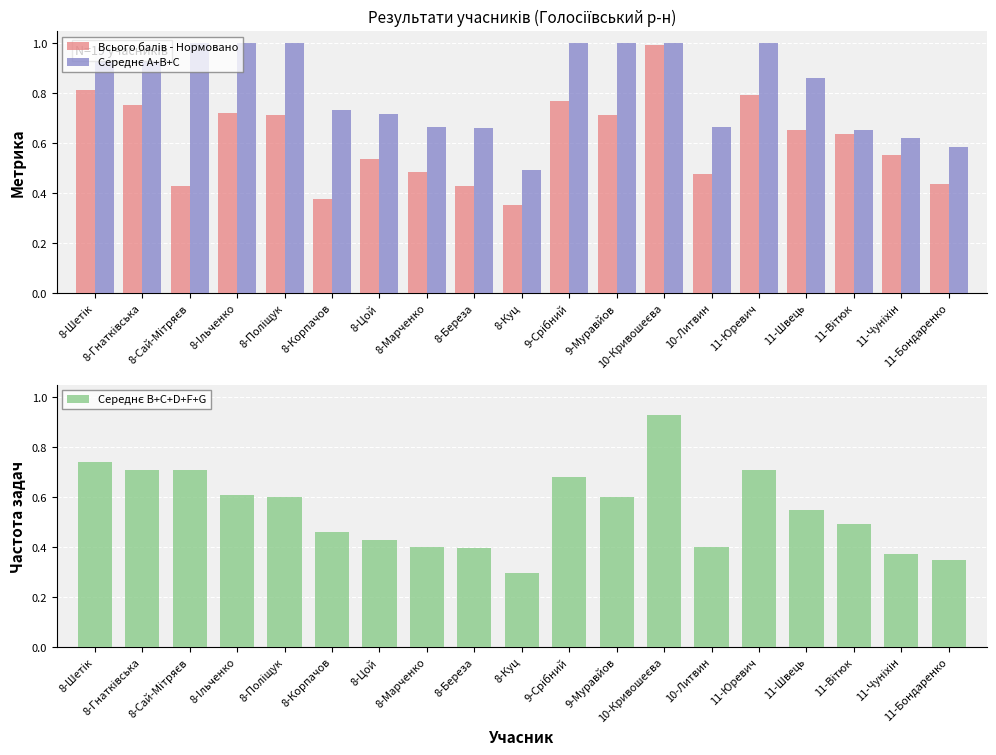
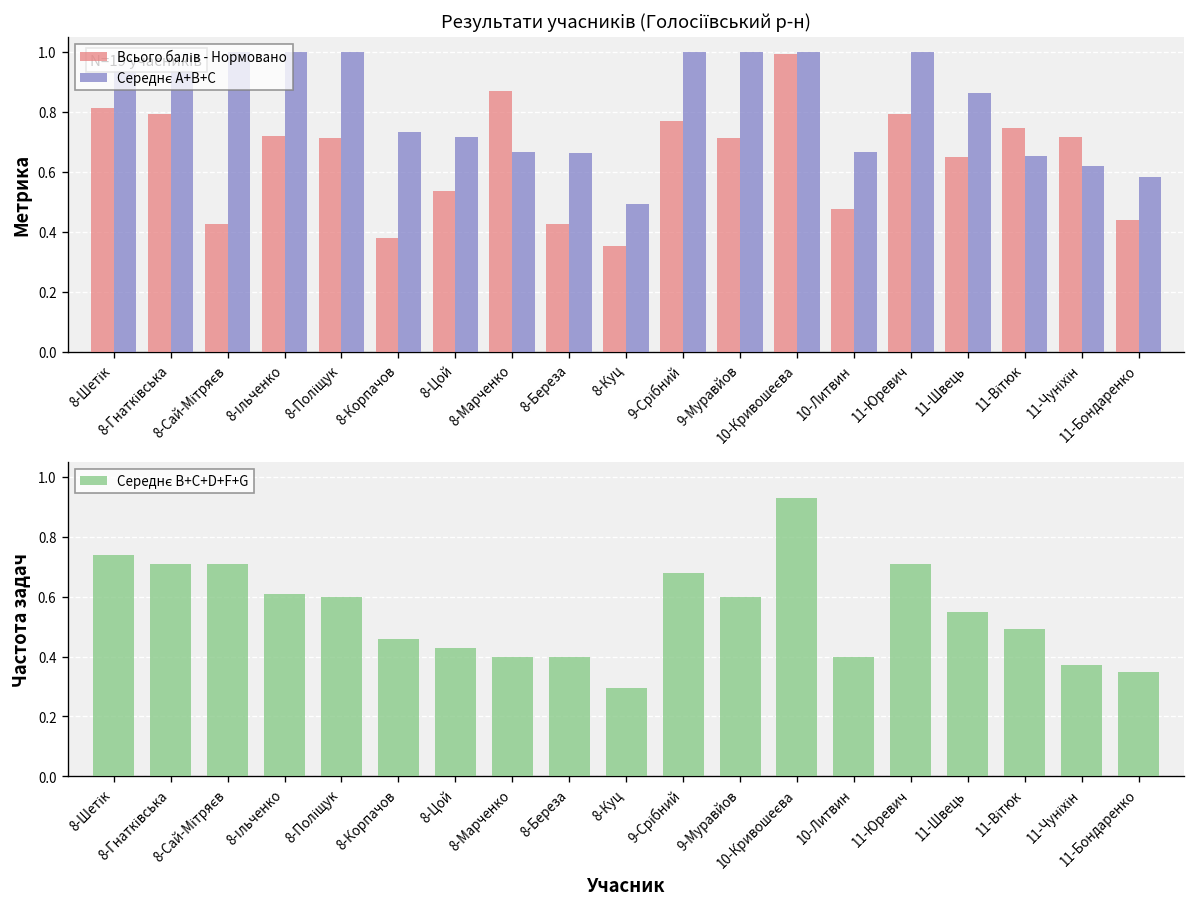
  {
    "Результати учасників (Голосіївський р-н)": {
      "Всього балів - Нормовано": {
        "8-Шетік": 0.81,
-       "8-Гнатківська": 0.75,
+       "8-Гнатківська": 0.79,
        "8-Сай-Мітряєв": 0.43,
        "8-Ільченко": 0.72,
        "8-Поліщук": 0.71,
        "8-Корпачов": 0.38,
        "8-Цой": 0.54,
-       "8-Марченко": 0.49,
+       "8-Марченко": 0.87,
        "8-Береза": 0.43,
        "8-Куц": 0.35,
        "9-Срібний": 0.77,
        "9-Муравйов": 0.71,
        "10-Кривошеєва": 0.99,
        "10-Литвин": 0.48,
        "11-Юревич": 0.79,
        "11-Швець": 0.65,
-       "11-Вітюк": 0.64,
-       "11-Чуніхін": 0.55,
+       "11-Вітюк": 0.75,
+       "11-Чуніхін": 0.72,
        "11-Бондаренко": 0.44
      },
      "Середнє A+B+C": {
        "8-Ільченко": 1.00,
        "8-Поліщук": 1.00,
        "8-Корпачов": 0.73,
        "8-Цой": 0.72,
        "8-Марченко": 0.67,
        "8-Береза": 0.66,
        "8-Куц": 0.49,
        "9-Срібний": 1.00,
        "9-Муравйов": 1.00,
        "10-Кривошеєва": 1.00,
        "10-Литвин": 0.67,
        "11-Юревич": 1.00,
        "11-Швець": 0.86,
        "11-Вітюк": 0.65,
        "11-Чуніхін": 0.62,
        "11-Бондаренко": 0.58
      }
    }
  }
